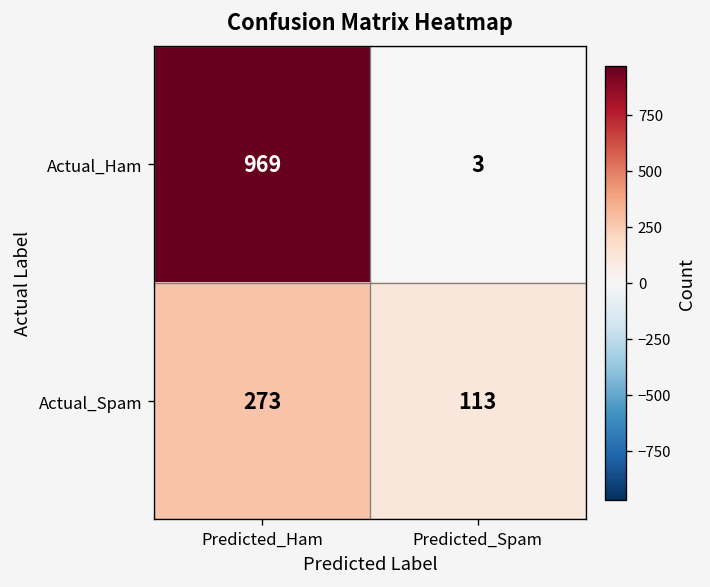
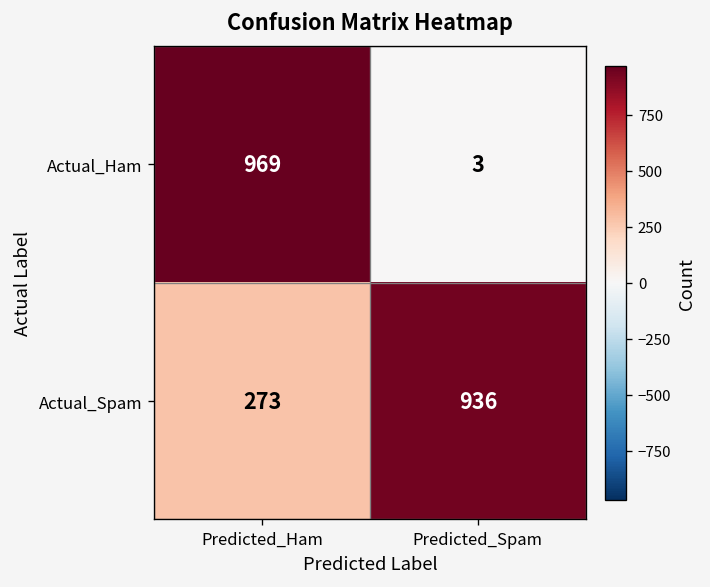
  {
    "Actual_Ham": {
      "Predicted_Ham": 969,
      "Predicted_Spam": 3
    },
    "Actual_Spam": {
      "Predicted_Ham": 273,
-     "Predicted_Spam": 113
+     "Predicted_Spam": 936
    }
  }
